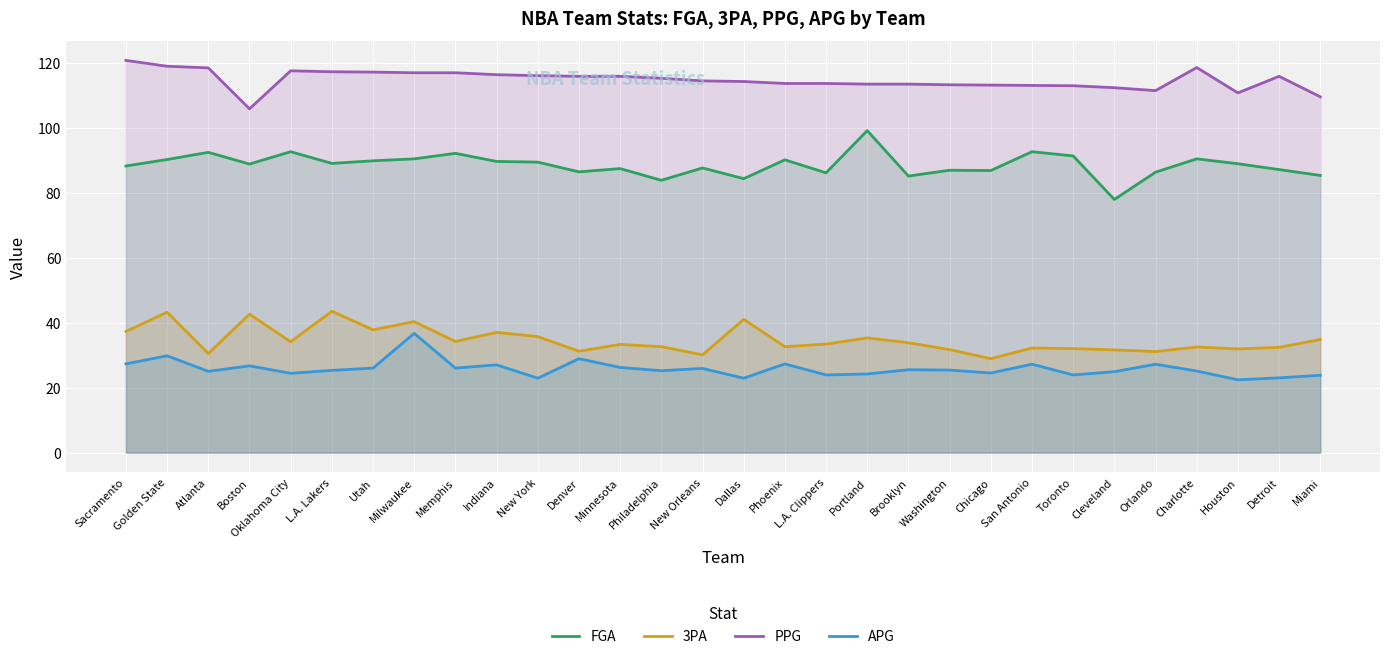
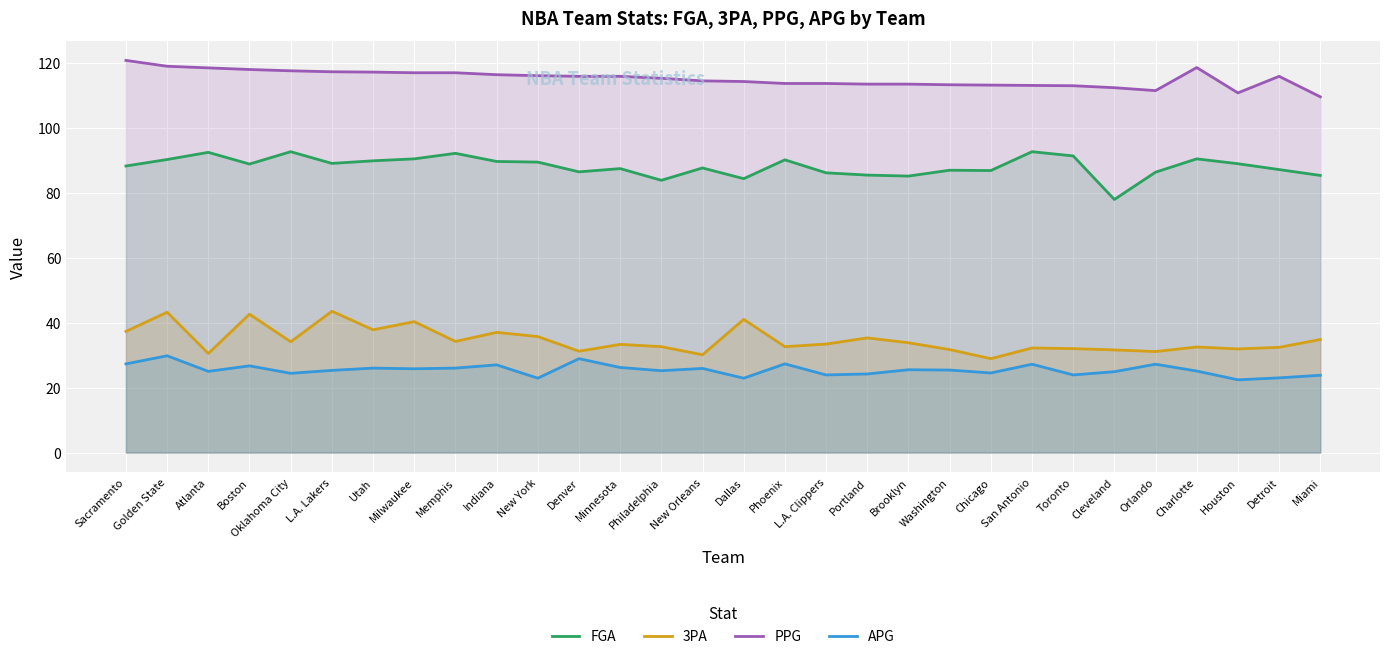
  {
    "FGA": {
      "Sacramento": 88,
      "Golden State": 90,
      "Atlanta": 92,
      "Boston": 89,
      "Oklahoma City": 93,
      "L.A. Lakers": 89,
      "Utah": 90,
      "Milwaukee": 90,
      "Memphis": 92,
      "Indiana": 90,
      "New York": 89,
      "Denver": 86,
      "Minnesota": 87,
      "Philadelphia": 84,
      "New Orleans": 88,
      "Dallas": 84,
      "Phoenix": 90,
      "L.A. Clippers": 86,
-     "Portland": 99,
+     "Portland": 85,
      "Brooklyn": 85,
      "Washington": 87,
      "Chicago": 87,
      "San Antonio": 93,
      "Toronto": 91,
      "Cleveland": 78,
      "Orlando": 86,
      "Charlotte": 90,
      "Houston": 89,
      "Detroit": 87,
      "Miami": 85
    },
    "3PA": {
      "Sacramento": 37,
      "Golden State": 43,
      "Atlanta": 31,
      "Boston": 43,
      "Oklahoma City": 34,
      "L.A. Lakers": 44,
      "Utah": 38,
      "Milwaukee": 40,
      "Memphis": 34,
      "Indiana": 37,
      "New York": 36,
      "Denver": 31,
      "Minnesota": 33,
      "Philadelphia": 33,
      "New Orleans": 30,
      "Dallas": 41,
      "Phoenix": 33,
      "L.A. Clippers": 33,
      "Portland": 35,
      "Brooklyn": 34,
      "Washington": 32,
      "Chicago": 29,
      "San Antonio": 32,
      "Toronto": 32,
      "Cleveland": 32,
      "Orlando": 31,
      "Charlotte": 33,
      "Houston": 32,
      "Detroit": 32,
      "Miami": 35
    },
    "PPG": {
      "Sacramento": 121,
      "Golden State": 119,
      "Atlanta": 118,
-     "Boston": 106,
+     "Boston": 118,
      "Oklahoma City": 118,
      "L.A. Lakers": 117,
      "Utah": 117,
      "Milwaukee": 117,
      "Memphis": 117,
      "Indiana": 116,
      "New York": 116,
      "Denver": 116,
      "Minnesota": 116,
      "Philadelphia": 115,
      "New Orleans": 114,
      "Dallas": 114,
      "Phoenix": 114,
      "L.A. Clippers": 114,
      "Portland": 113,
      "Brooklyn": 113,
      "Washington": 113,
      "Chicago": 113,
      "San Antonio": 113,
      "Toronto": 113,
      "Cleveland": 112,
      "Orlando": 111,
      "Charlotte": 119,
      "Houston": 111,
      "Detroit": 116,
      "Miami": 110
    },
    "APG": {
      "Sacramento": 27,
      "Golden State": 30,
      "Atlanta": 25,
      "Boston": 27,
      "Oklahoma City": 24,
      "L.A. Lakers": 25,
      "Utah": 26,
-     "Milwaukee": 37,
+     "Milwaukee": 26,
      "Memphis": 26,
      "Indiana": 27,
      "New York": 23,
      "Denver": 29,
      "Minnesota": 26,
      "Philadelphia": 25,
      "New Orleans": 26,
      "Dallas": 23,
      "Phoenix": 27,
      "L.A. Clippers": 24,
      "Portland": 24,
      "Brooklyn": 26,
      "Washington": 25,
      "Chicago": 25,
      "San Antonio": 27,
      "Toronto": 24,
      "Cleveland": 25,
      "Orlando": 27,
      "Charlotte": 25,
      "Houston": 22,
      "Detroit": 23,
      "Miami": 24
    }
  }
